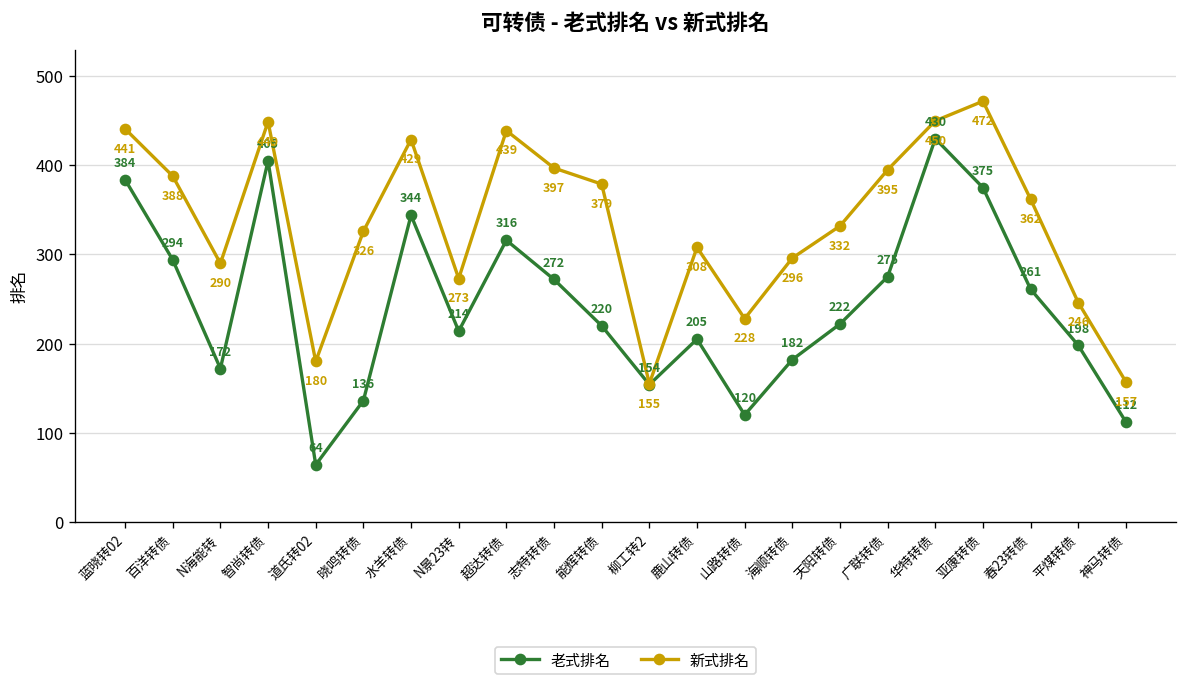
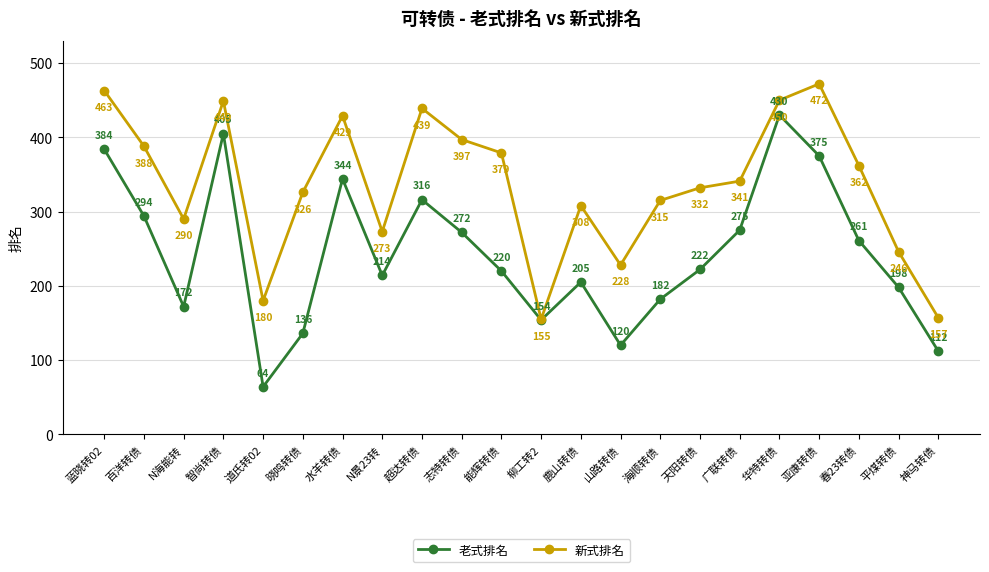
  {
    "老式排名": {
      "蓝晓转02": 384,
      "百洋转债": 294,
      "N海能转": 172,
      "道氏转02": 64,
      "晓鸣转债": 136,
      "水羊转债": 344,
      "N景23转": 214,
      "超达转债": 316,
      "志特转债": 272,
      "能辉转债": 220,
      "鹿山转债": 205,
      "山路转债": 120,
      "海顺转债": 182,
      "天阳转债": 222,
      "广联转债": 275,
      "亚康转债": 375,
      "春23转债": 261
    },
    "新式排名": {
-     "蓝晓转02": 441,
+     "蓝晓转02": 463,
      "百洋转债": 388,
      "N海能转": 290,
      "道氏转02": 180,
      "晓鸣转债": 326,
      "水羊转债": 429,
      "N景23转": 273,
      "超达转债": 439,
      "志特转债": 397,
      "能辉转债": 379,
      "鹿山转债": 308,
      "山路转债": 228,
-     "海顺转债": 296,
+     "海顺转债": 315,
      "天阳转债": 332,
-     "广联转债": 395,
+     "广联转债": 341,
      "亚康转债": 472,
      "春23转债": 362
    }
  }
